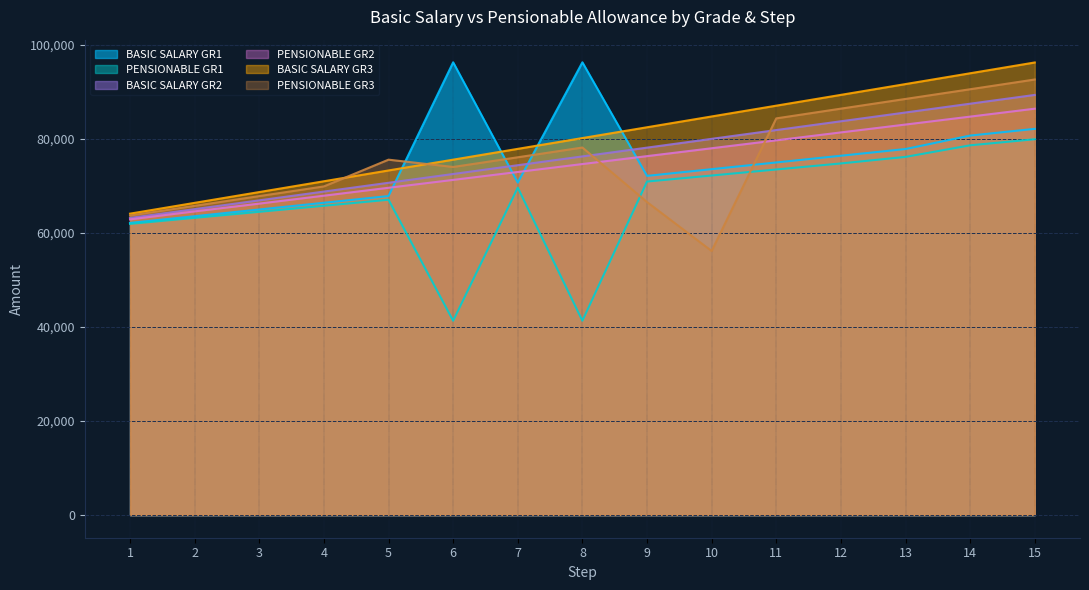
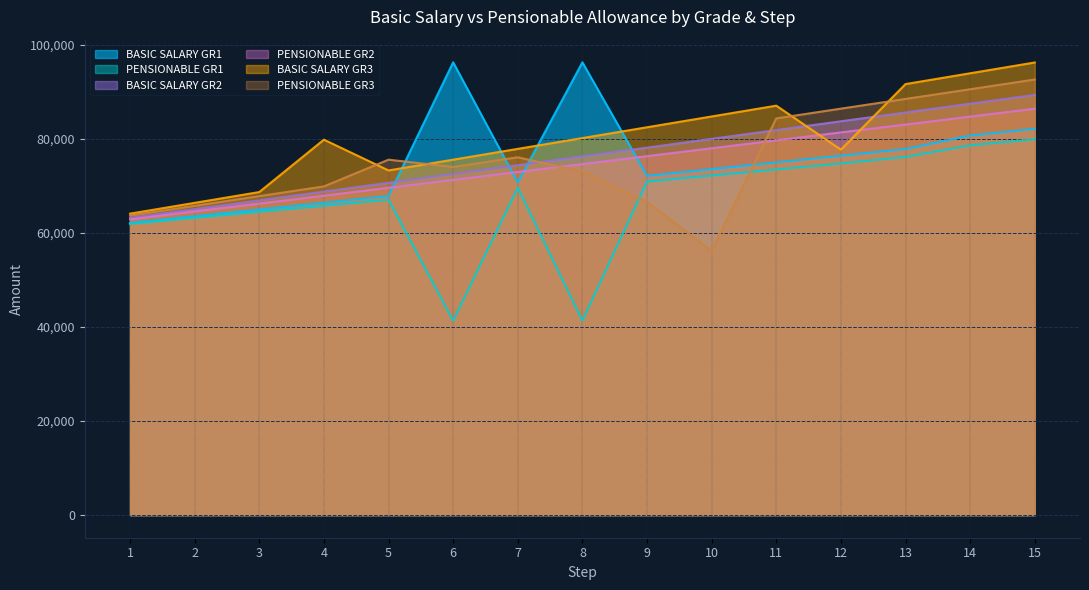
  {
    "BASIC SALARY GR3": {
      "2": "66,000",
      "3": "69,000",
-     "4": "71,000",
+     "4": "80,000",
      "5": "73,000",
      "6": "76,000",
      "7": "78,000",
      "8": "80,000",
      "9": "82,000",
      "10": "85,000",
      "11": "87,000",
-     "12": "89,000",
+     "12": "78,000",
      "13": "92,000",
      "14": "94,000",
      "15": "96,000"
    },
    "PENSIONABLE GR3": {
      "2": "66,000",
      "3": "68,000",
      "4": "70,000",
      "5": "76,000",
      "6": "74,000",
      "7": "76,000",
-     "8": "78,000",
+     "8": "73,000",
      "9": "67,000",
      "10": "56,000",
      "11": "84,000",
      "12": "86,000",
      "13": "88,000",
      "14": "91,000",
      "15": "93,000"
    }
  }
